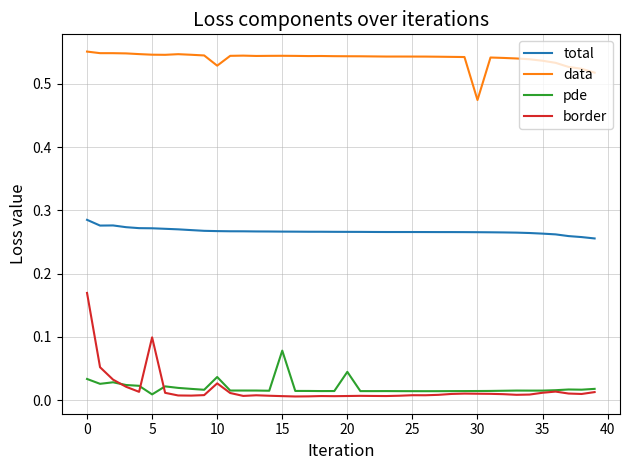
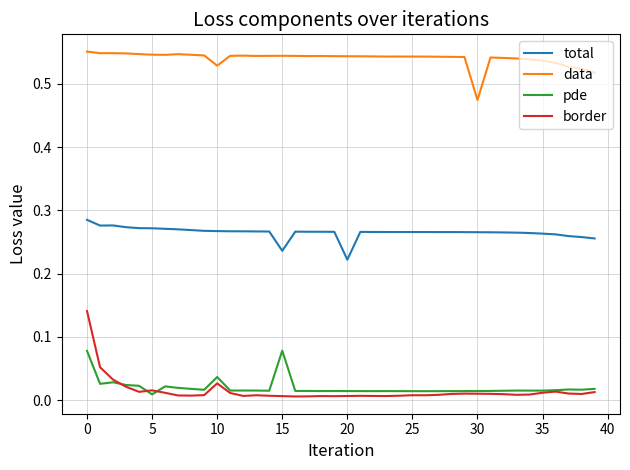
  {
    "total": {
      "0": 0.29,
      "5": 0.27,
      "10": 0.27,
-     "15": 0.27,
-     "20": 0.27,
+     "15": 0.24,
+     "20": 0.22,
      "25": 0.27,
      "30": 0.27,
      "35": 0.26
    },
    "data": {
      "0": 0.55,
      "5": 0.55,
      "10": 0.53,
      "15": 0.54,
      "20": 0.54,
      "25": 0.54,
      "30": 0.47
    },
    "pde": {
-     "0": 0.03,
+     "0": 0.08,
      "5": 0.01,
      "10": 0.04,
      "15": 0.08,
-     "20": 0.04,
+     "20": 0.01,
      "25": 0.01,
      "30": 0.01
    },
    "border": {
-     "0": 0.17,
-     "5": 0.10,
+     "0": 0.14,
+     "5": 0.02,
      "10": 0.03,
      "15": 0.01,
      "20": 0.01,
      "25": 0.01,
      "30": 0.01
    }
  }
